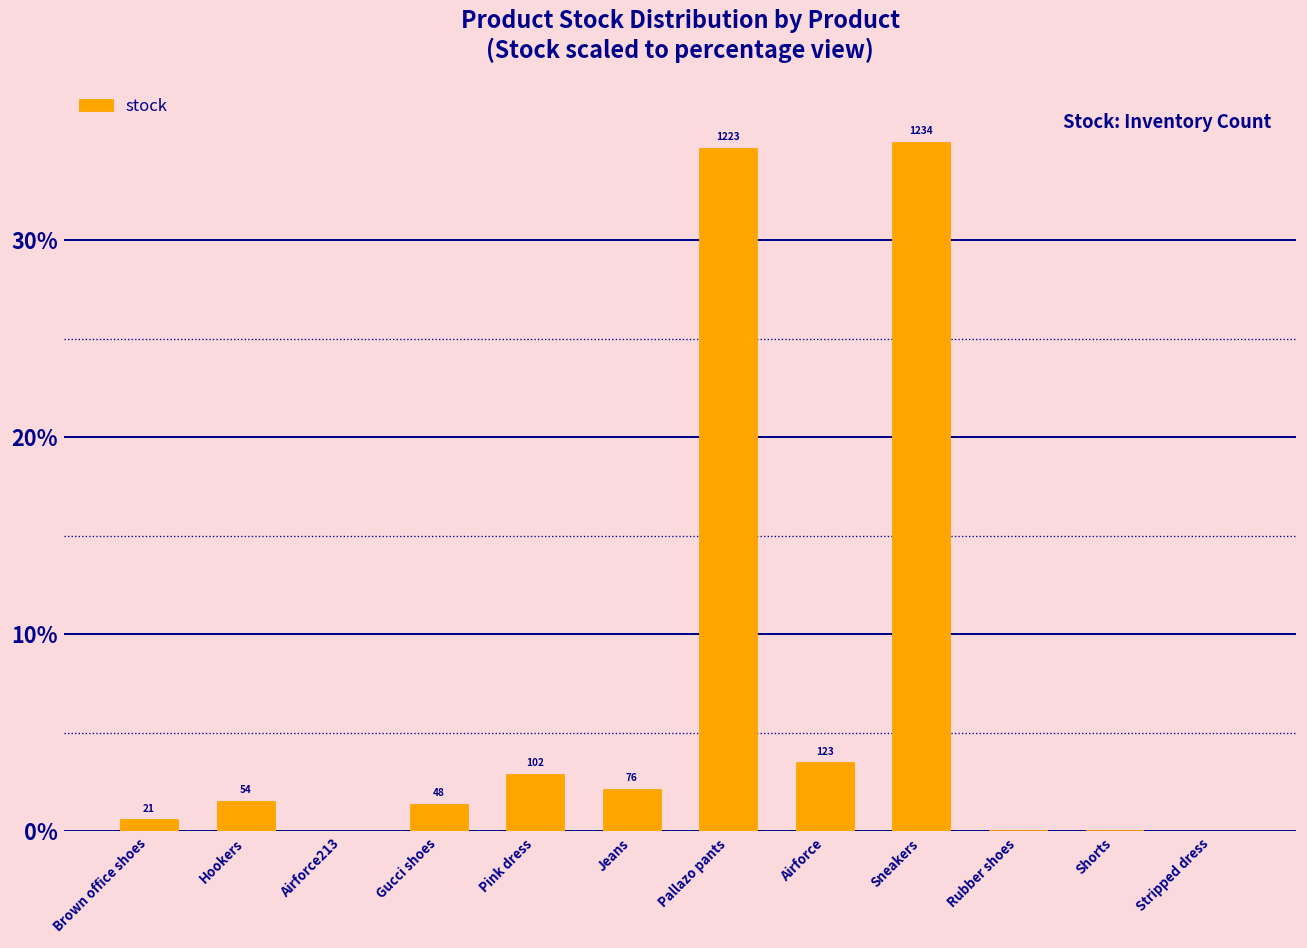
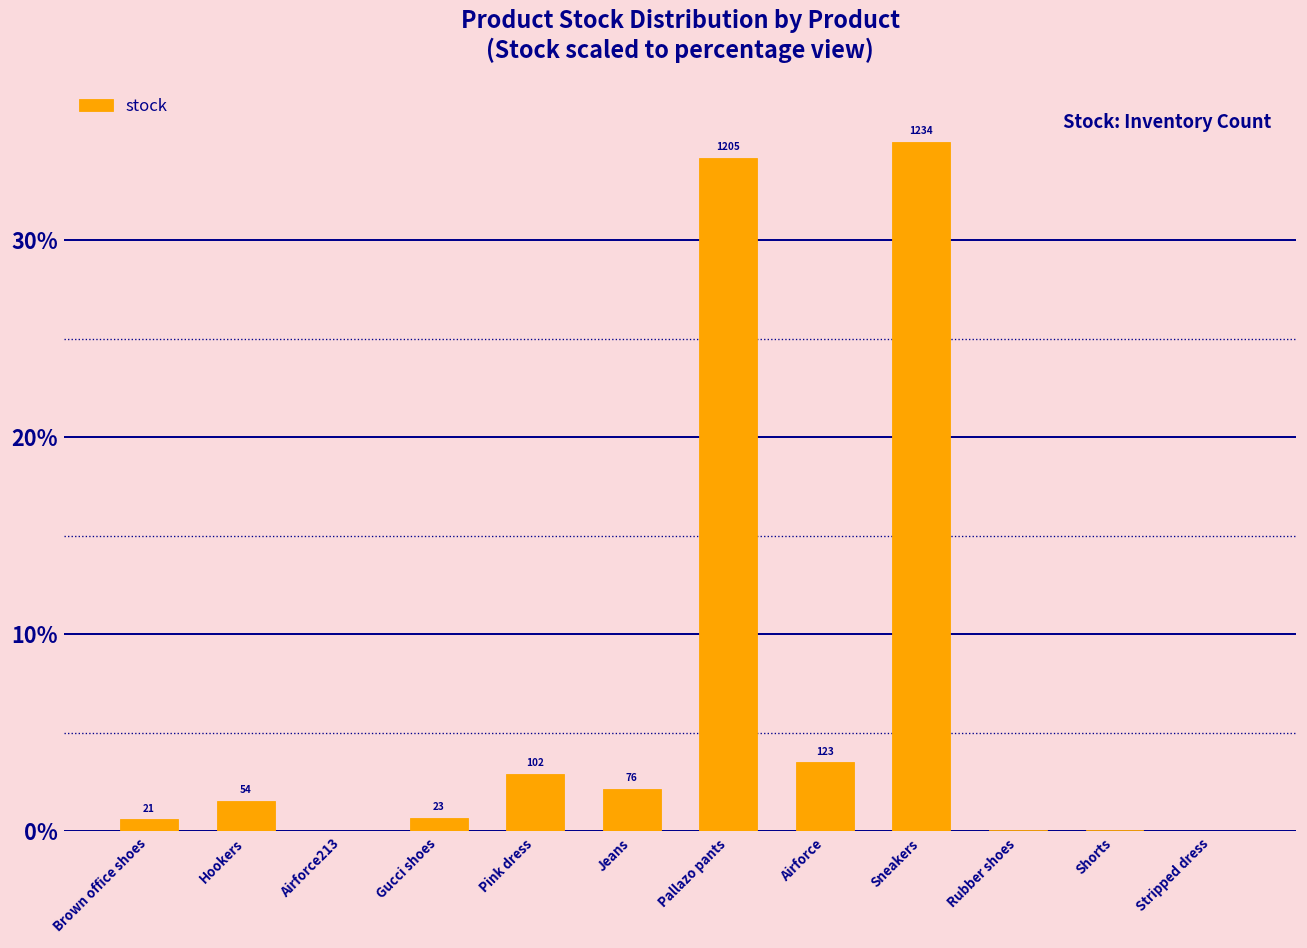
  {
-   "Gucci shoes": 48,
-   "Pallazo pants": 1223
+   "Gucci shoes": 23,
+   "Pallazo pants": 1205
  }
